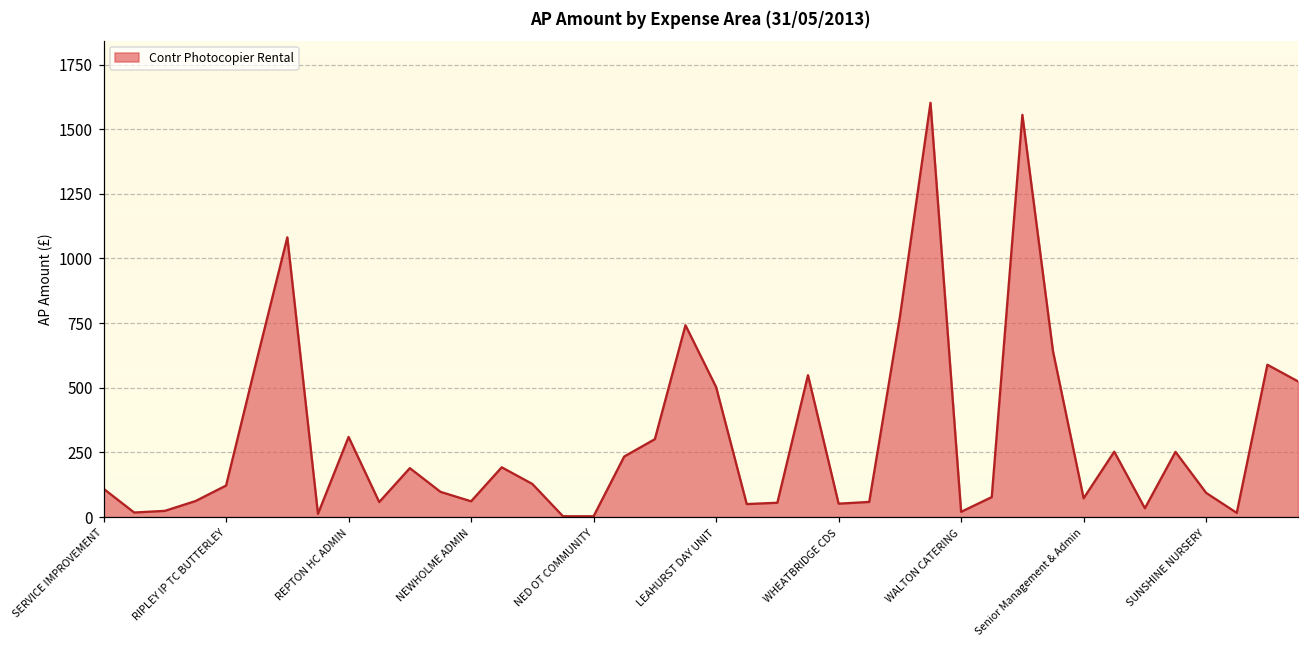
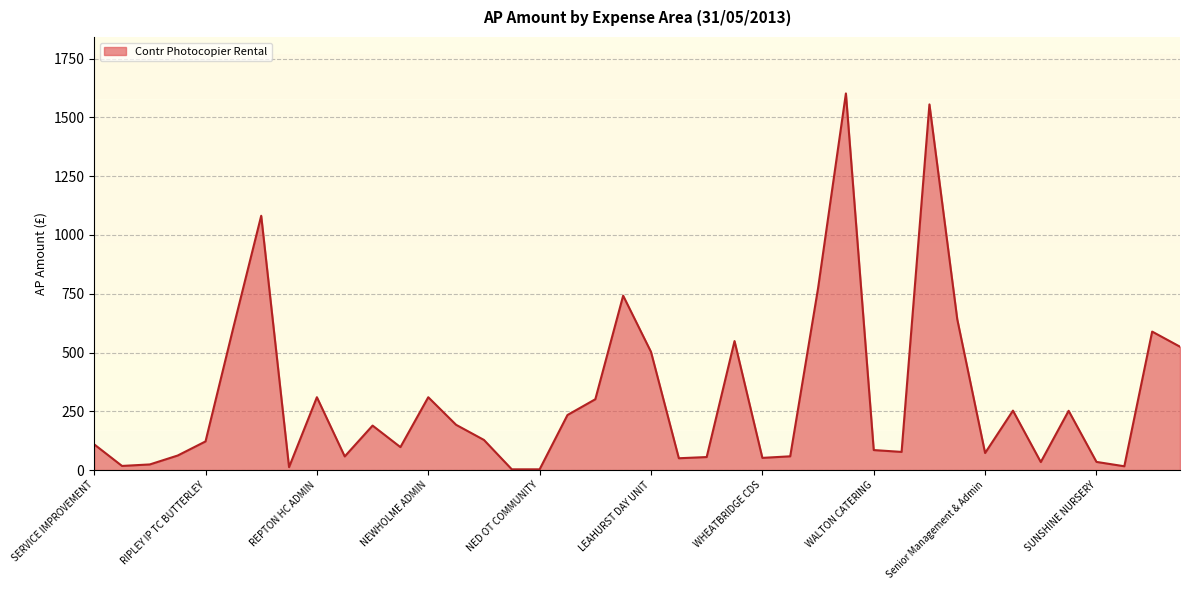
  {
    "SERVICE IMPROVEMENT": 110,
    "RIPLEY IP TC BUTTERLEY": 120,
    "REPTON HC ADMIN": 310,
-   "NEWHOLME ADMIN": 60,
+   "NEWHOLME ADMIN": 310,
    "NED OT COMMUNITY": 0,
    "LEAHURST DAY UNIT": 500,
    "WHEATBRIDGE CDS": 50,
-   "WALTON CATERING": 20,
+   "WALTON CATERING": 90,
    "Senior Management & Admin": 70,
-   "SUNSHINE NURSERY": 90
+   "SUNSHINE NURSERY": 30
  }
